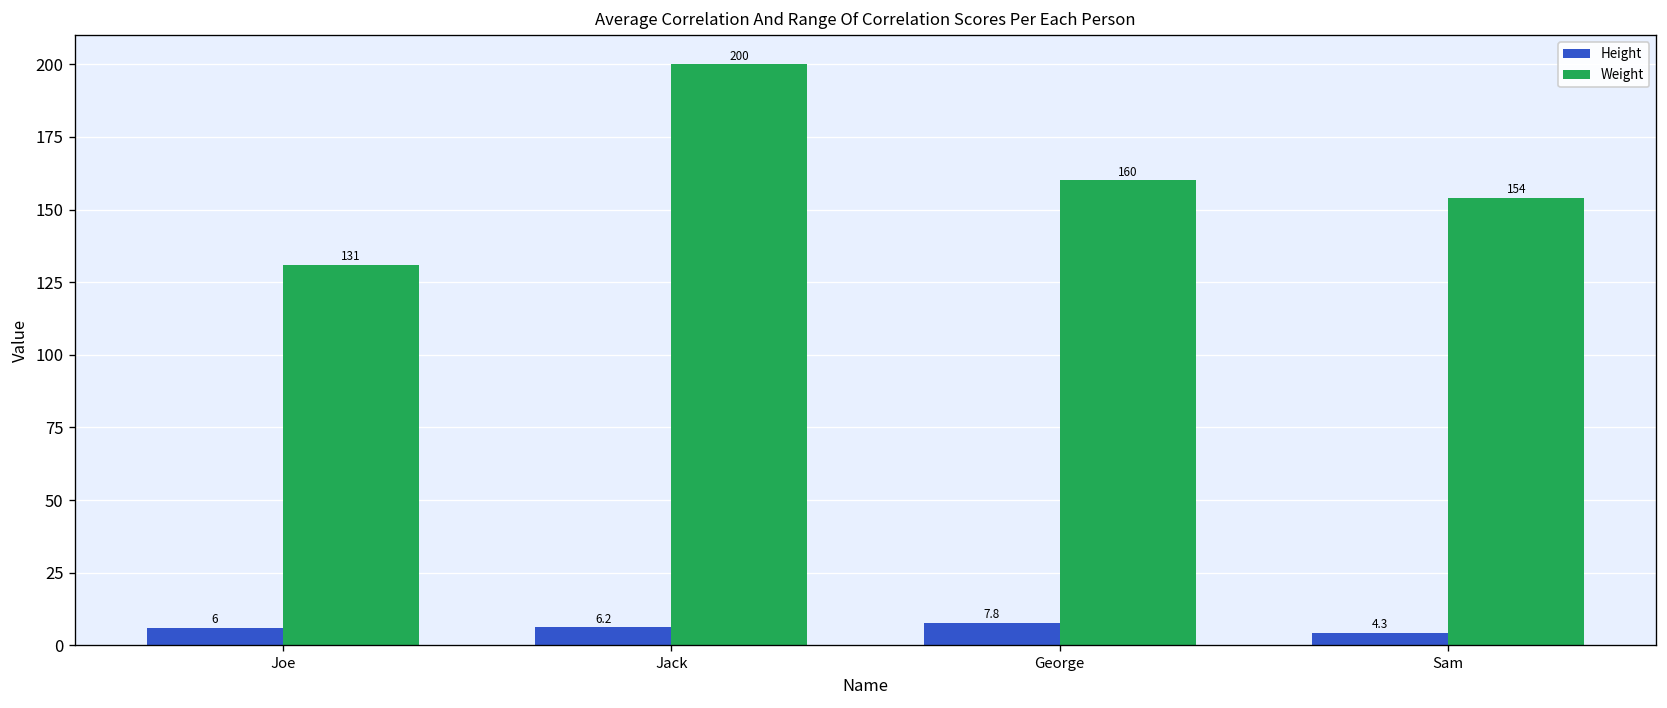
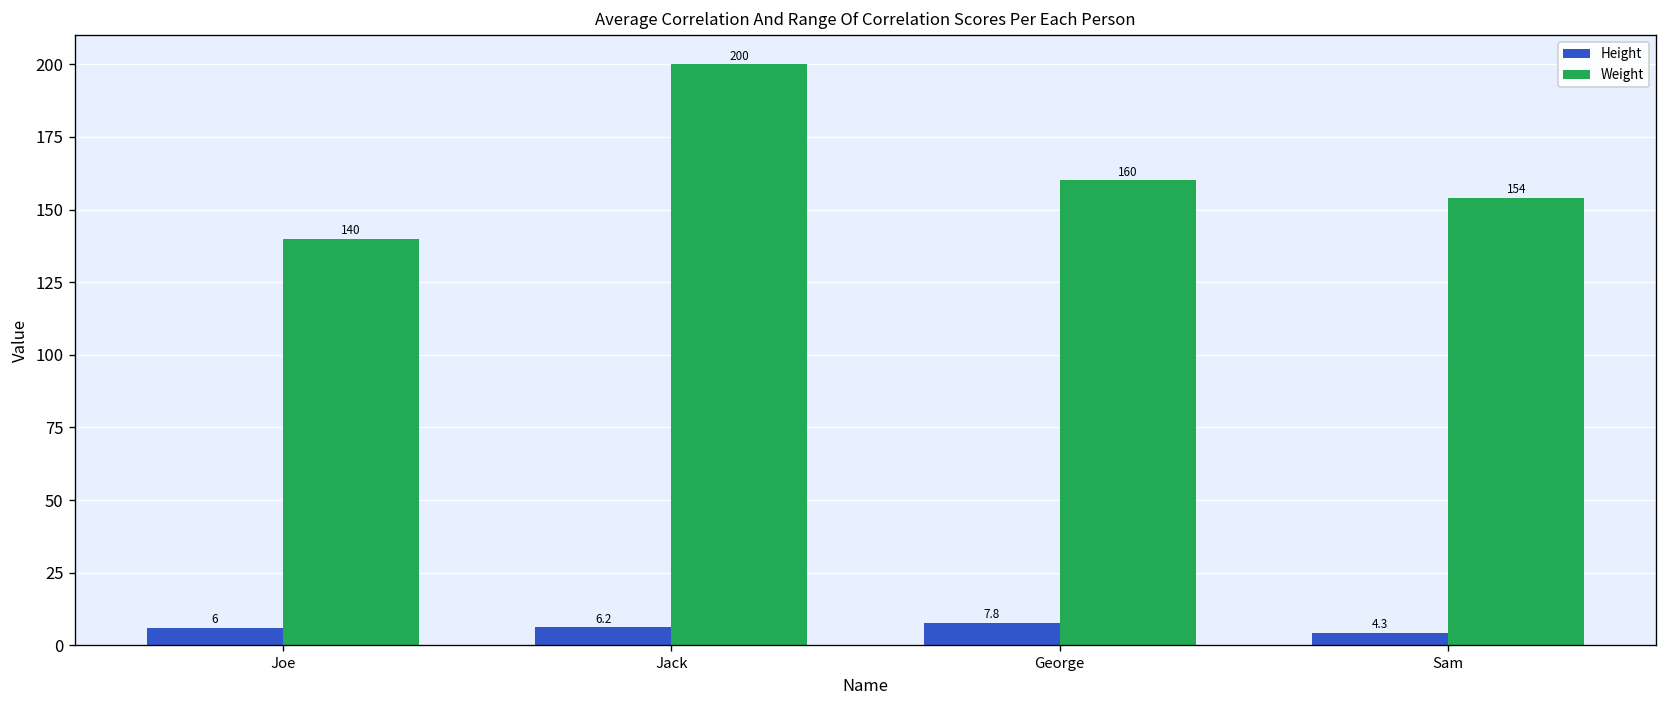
  {
    "Height": {
      "Joe": 6,
      "Jack": 6.2,
      "George": 7.8,
      "Sam": 4.3
    },
    "Weight": {
-     "Joe": 131,
+     "Joe": 140,
      "Jack": 200,
      "George": 160,
      "Sam": 154
    }
  }
